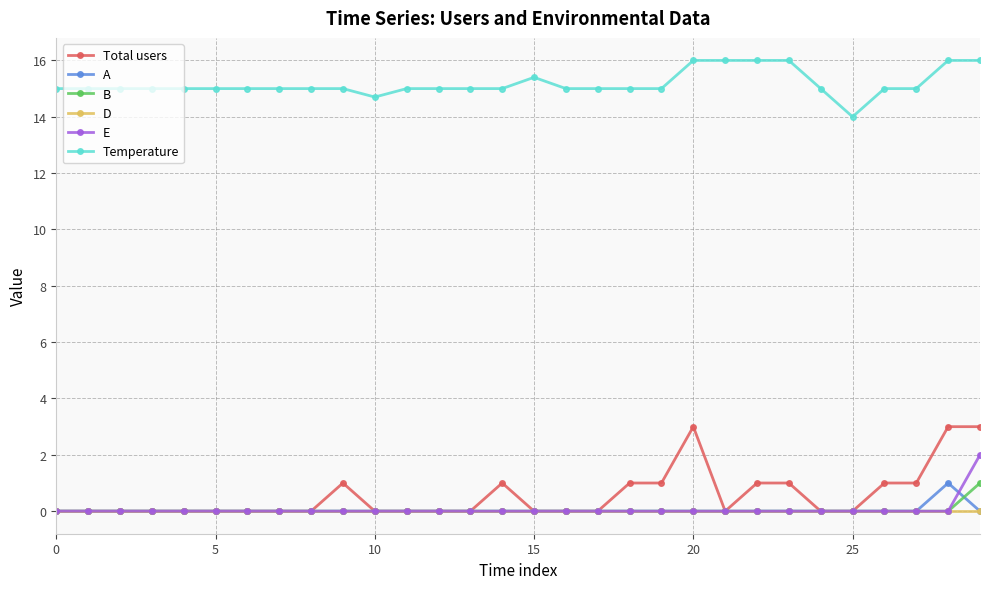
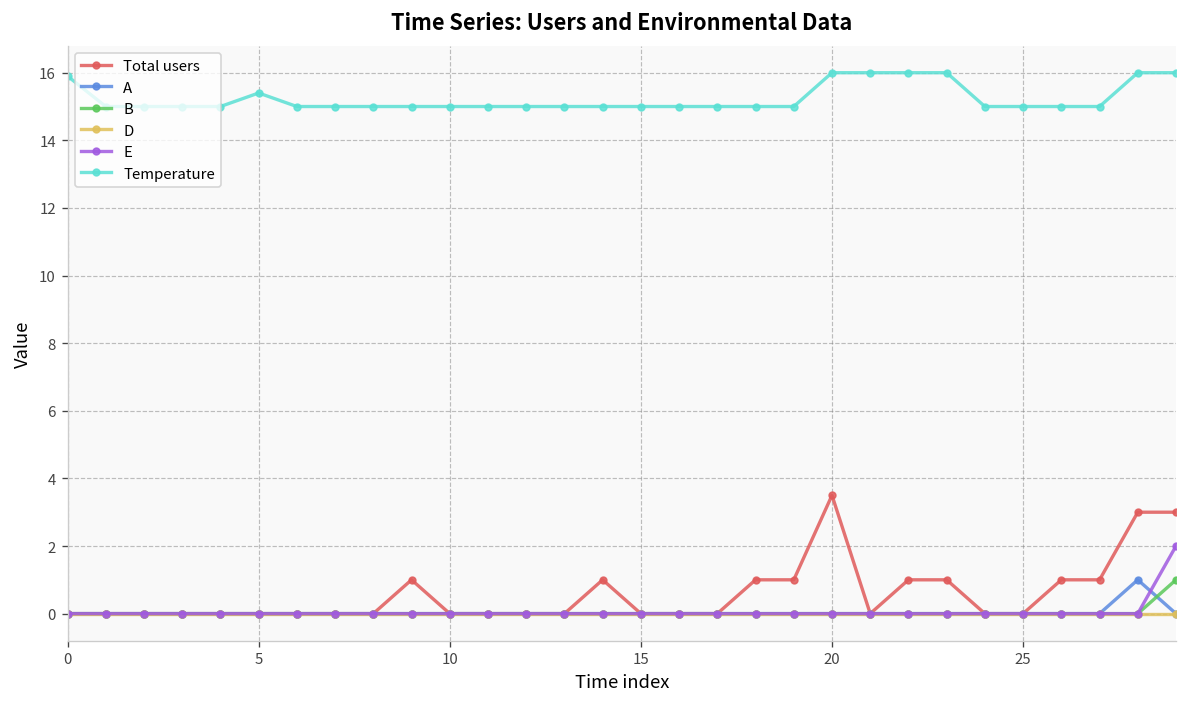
  {
    "Total users": {
-     "20": 3.0
+     "20": 3.5
    },
    "Temperature": {
-     "0": 15.0,
-     "5": 15.0,
-     "10": 14.7,
-     "15": 15.4,
+     "0": 15.9,
+     "5": 15.4,
+     "10": 15.0,
+     "15": 15.0,
      "20": 16.0,
-     "25": 14
+     "25": 15
    }
  }
